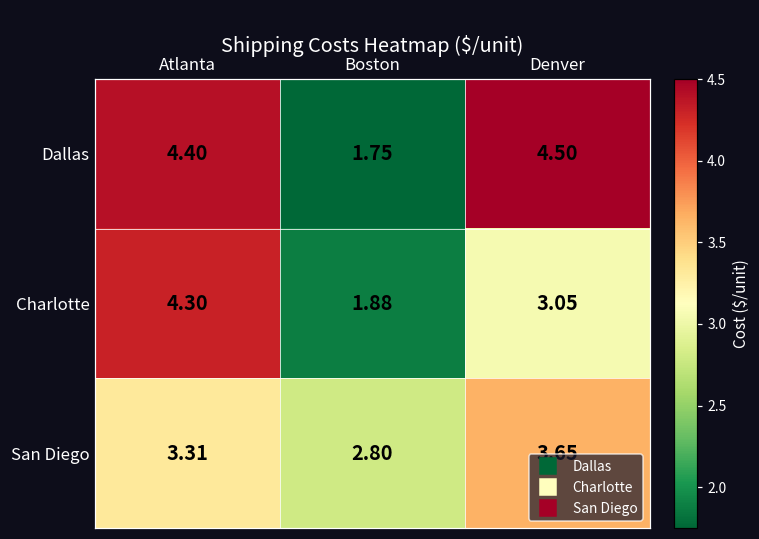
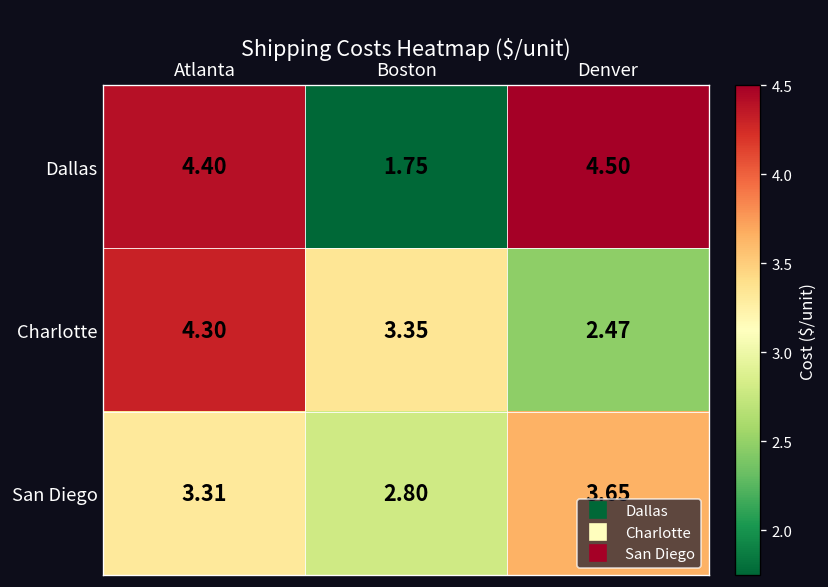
  {
    "Dallas": {
      "Atlanta": 4.40,
      "Boston": 1.75,
      "Denver": 4.50
    },
    "Charlotte": {
      "Atlanta": 4.30,
-     "Boston": 1.88,
-     "Denver": 3.05
+     "Boston": 3.35,
+     "Denver": 2.47
    },
    "San Diego": {
      "Atlanta": 3.31,
      "Boston": 2.80
    }
  }
